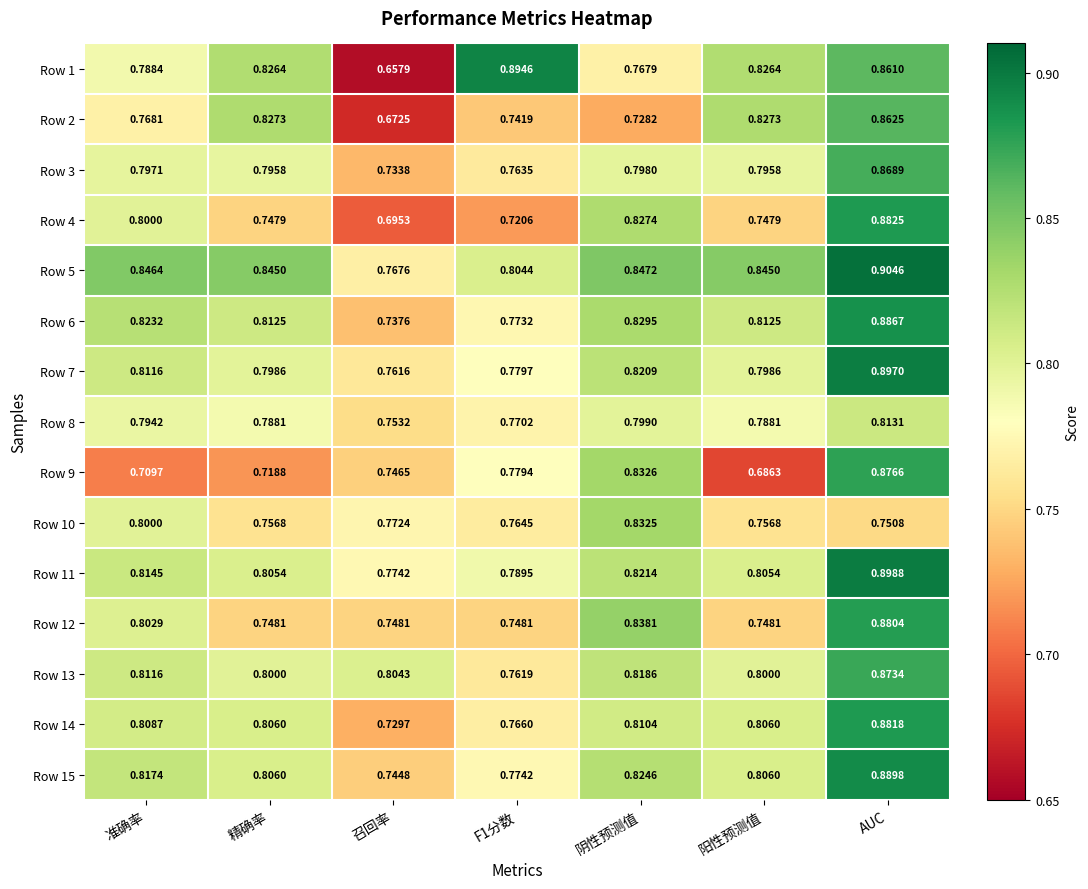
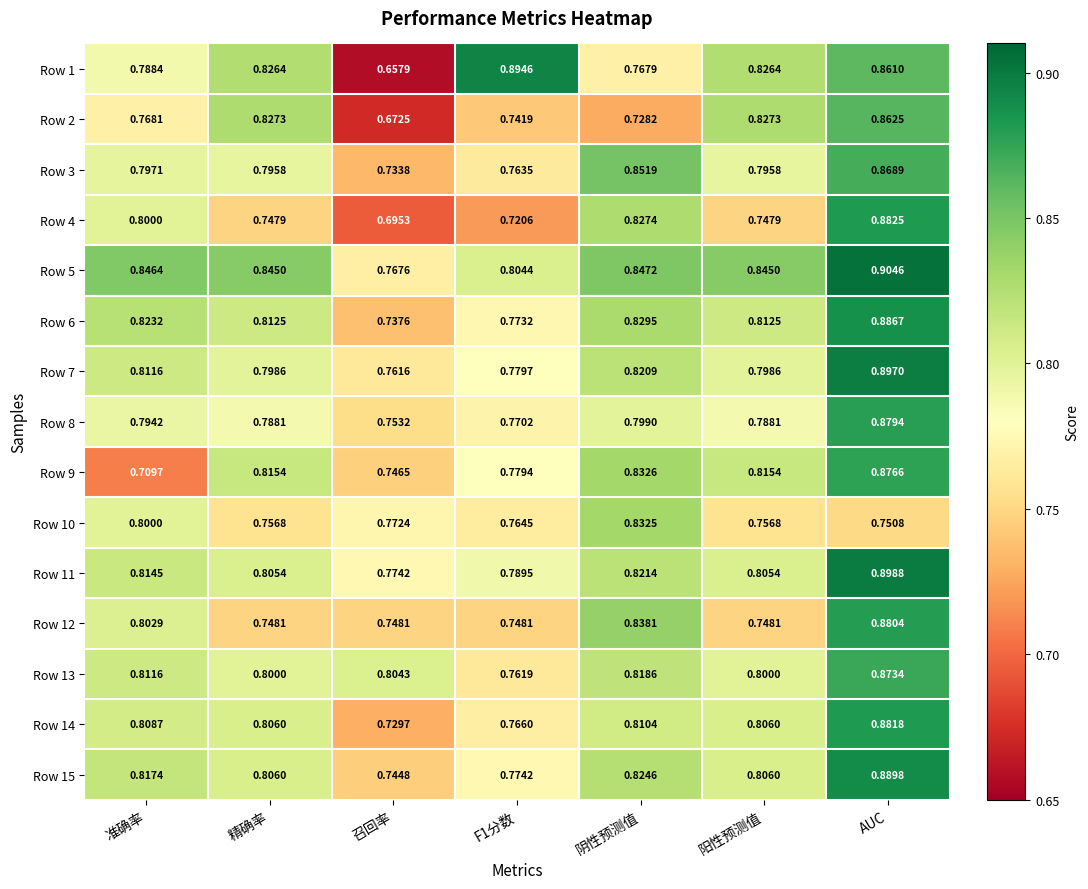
  {
    "Row 1": {
      "准确率": 0.7884,
      "精确率": 0.8264,
      "召回率": 0.6579,
      "F1分数": 0.8946,
      "阴性预测值": 0.7679,
      "阳性预测值": 0.8264,
      "AUC": 0.8610
    },
    "Row 2": {
      "准确率": 0.7681,
      "精确率": 0.8273,
      "召回率": 0.6725,
      "F1分数": 0.7419,
      "阴性预测值": 0.7282,
      "阳性预测值": 0.8273,
      "AUC": 0.8625
    },
    "Row 3": {
      "准确率": 0.7971,
      "精确率": 0.7958,
      "召回率": 0.7338,
      "F1分数": 0.7635,
-     "阴性预测值": 0.7980,
+     "阴性预测值": 0.8519,
      "阳性预测值": 0.7958,
      "AUC": 0.8689
    },
    "Row 4": {
      "准确率": 0.8000,
      "精确率": 0.7479,
      "召回率": 0.6953,
      "F1分数": 0.7206,
      "阴性预测值": 0.8274,
      "阳性预测值": 0.7479,
      "AUC": 0.8825
    },
    "Row 5": {
      "准确率": 0.8464,
      "精确率": 0.8450,
      "召回率": 0.7676,
      "F1分数": 0.8044,
      "阴性预测值": 0.8472,
      "阳性预测值": 0.8450,
      "AUC": 0.9046
    },
    "Row 6": {
      "准确率": 0.8232,
      "精确率": 0.8125,
      "召回率": 0.7376,
      "F1分数": 0.7732,
      "阴性预测值": 0.8295,
      "阳性预测值": 0.8125,
      "AUC": 0.8867
    },
    "Row 7": {
      "准确率": 0.8116,
      "精确率": 0.7986,
      "召回率": 0.7616,
      "F1分数": 0.7797,
      "阴性预测值": 0.8209,
      "阳性预测值": 0.7986,
      "AUC": 0.8970
    },
    "Row 8": {
      "准确率": 0.7942,
      "精确率": 0.7881,
      "召回率": 0.7532,
      "F1分数": 0.7702,
      "阴性预测值": 0.7990,
      "阳性预测值": 0.7881,
-     "AUC": 0.8131
+     "AUC": 0.8794
    },
    "Row 9": {
      "准确率": 0.7097,
-     "精确率": 0.7188,
+     "精确率": 0.8154,
      "召回率": 0.7465,
      "F1分数": 0.7794,
      "阴性预测值": 0.8326,
-     "阳性预测值": 0.6863,
+     "阳性预测值": 0.8154,
      "AUC": 0.8766
    },
    "Row 10": {
      "准确率": 0.8000,
      "精确率": 0.7568,
      "召回率": 0.7724,
      "F1分数": 0.7645,
      "阴性预测值": 0.8325,
      "阳性预测值": 0.7568,
      "AUC": 0.7508
    },
    "Row 11": {
      "准确率": 0.8145,
      "精确率": 0.8054,
      "召回率": 0.7742,
      "F1分数": 0.7895,
      "阴性预测值": 0.8214,
      "阳性预测值": 0.8054,
      "AUC": 0.8988
    },
    "Row 12": {
      "准确率": 0.8029,
      "精确率": 0.7481,
      "召回率": 0.7481,
      "F1分数": 0.7481,
      "阴性预测值": 0.8381,
      "阳性预测值": 0.7481,
      "AUC": 0.8804
    },
    "Row 13": {
      "准确率": 0.8116,
      "精确率": 0.8000,
      "召回率": 0.8043,
      "F1分数": 0.7619,
      "阴性预测值": 0.8186,
      "阳性预测值": 0.8000,
      "AUC": 0.8734
    },
    "Row 14": {
      "准确率": 0.8087,
      "精确率": 0.8060,
      "召回率": 0.7297,
      "F1分数": 0.7660,
      "阴性预测值": 0.8104,
      "阳性预测值": 0.8060,
      "AUC": 0.8818
    },
    "Row 15": {
      "准确率": 0.8174,
      "精确率": 0.8060,
      "召回率": 0.7448,
      "F1分数": 0.7742,
      "阴性预测值": 0.8246,
      "阳性预测值": 0.8060,
      "AUC": 0.8898
    }
  }
